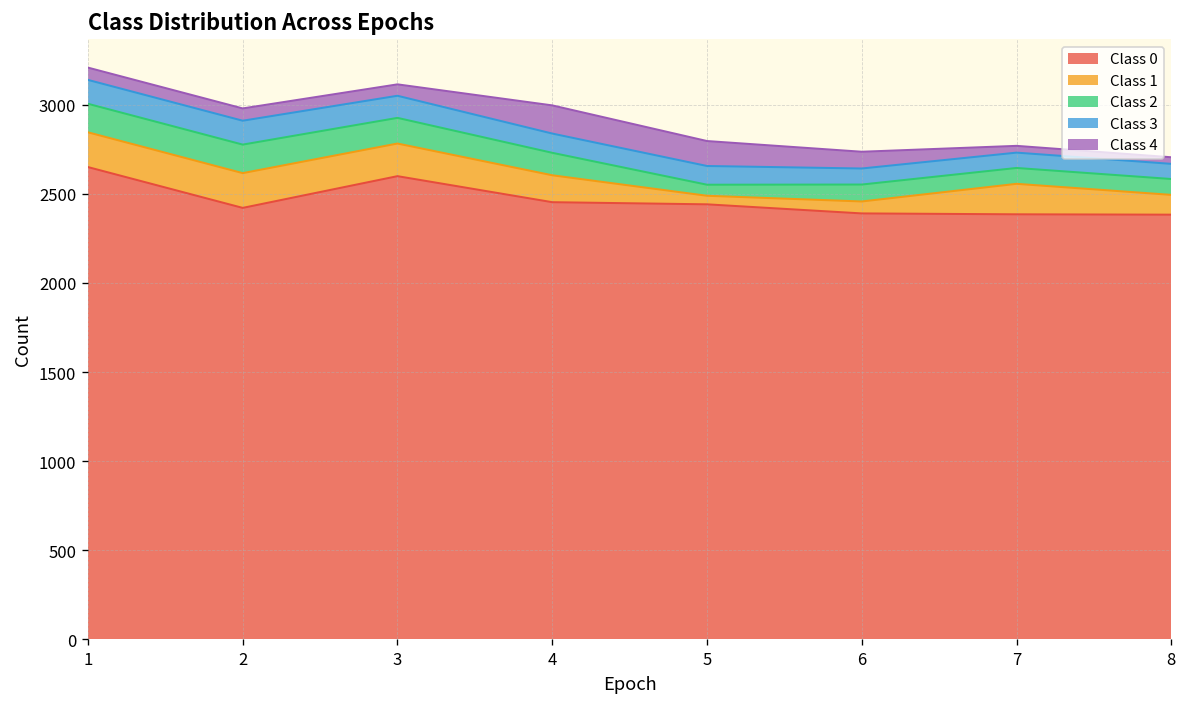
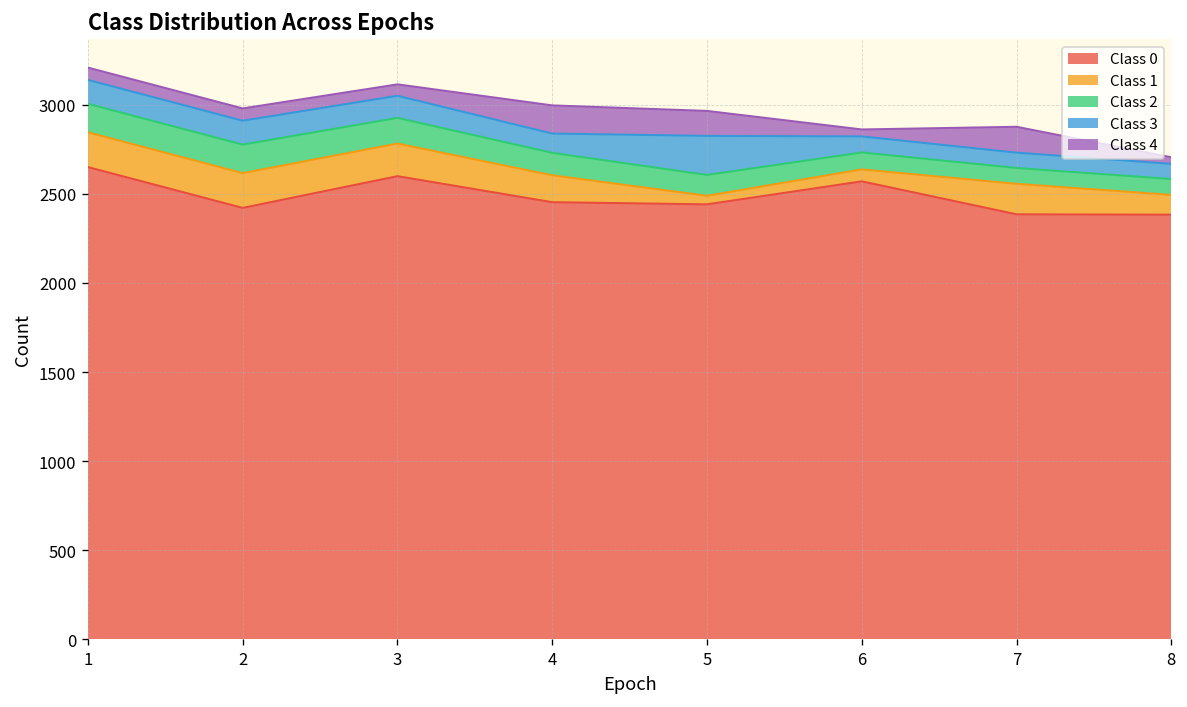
  {
    "Class 0": {
      "1": 2650,
      "2": 2420,
      "3": 2600,
      "4": 2450,
      "5": 2440,
-     "6": 2390,
+     "6": 2570,
      "7": 2390,
      "8": 2380
    },
    "Class 1": {
      "1": 200,
      "2": 200,
      "3": 180,
      "4": 150,
      "5": 50,
      "6": 70,
      "7": 170,
      "8": 110
    },
    "Class 2": {
      "1": 160,
      "2": 160,
      "3": 140,
      "4": 130,
-     "5": 60,
+     "5": 120,
      "6": 100,
      "7": 90,
      "8": 90
    },
    "Class 3": {
      "1": 130,
      "2": 130,
      "3": 120,
      "4": 110,
-     "5": 110,
+     "5": 220,
      "6": 90,
      "7": 90,
      "8": 90
    },
    "Class 4": {
      "1": 70,
      "2": 70,
      "3": 60,
      "4": 160,
      "5": 140,
-     "6": 90,
-     "7": 40,
+     "6": 40,
+     "7": 150,
      "8": 40
    }
  }
